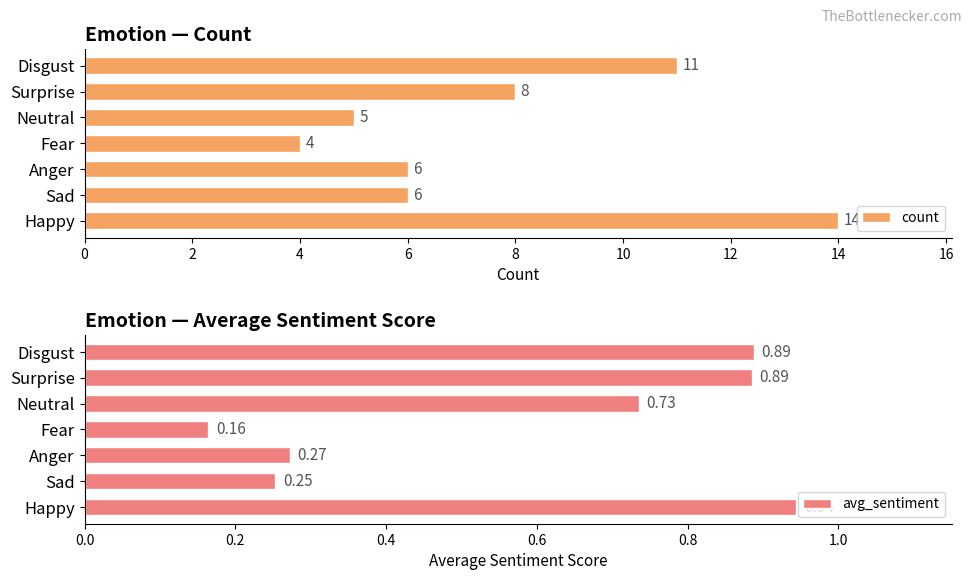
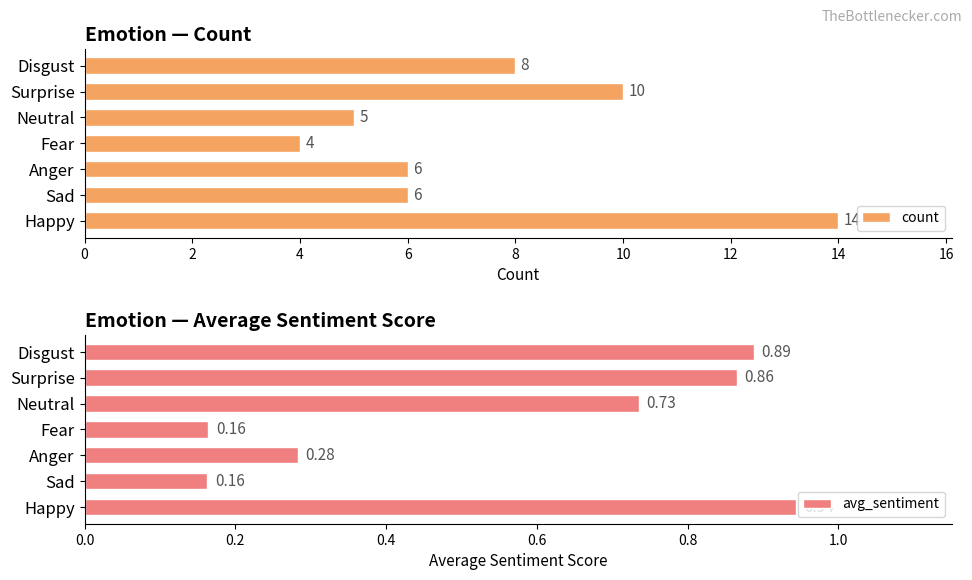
  {
    "Emotion — Count": {
-     "Disgust": 11,
-     "Surprise": 8,
+     "Disgust": 8,
+     "Surprise": 10,
      "Neutral": 5,
      "Fear": 4,
      "Anger": 6,
      "Sad": 6
    },
    "Emotion — Average Sentiment Score": {
      "Disgust": 0.89,
-     "Surprise": 0.89,
+     "Surprise": 0.86,
      "Neutral": 0.73,
      "Fear": 0.16,
-     "Anger": 0.27,
-     "Sad": 0.25
+     "Anger": 0.28,
+     "Sad": 0.16
    }
  }
